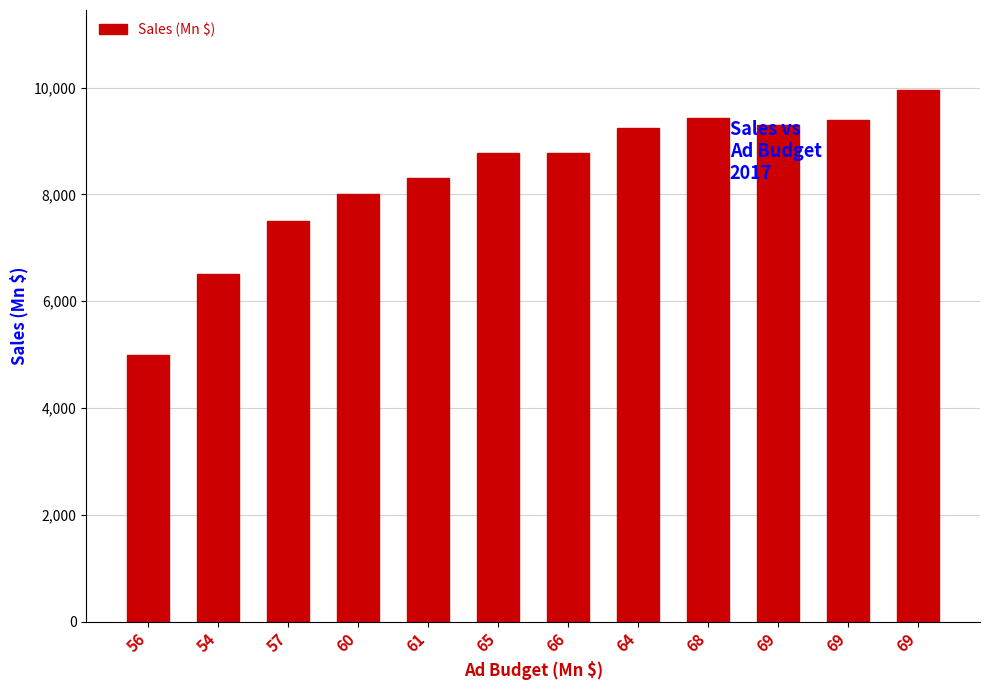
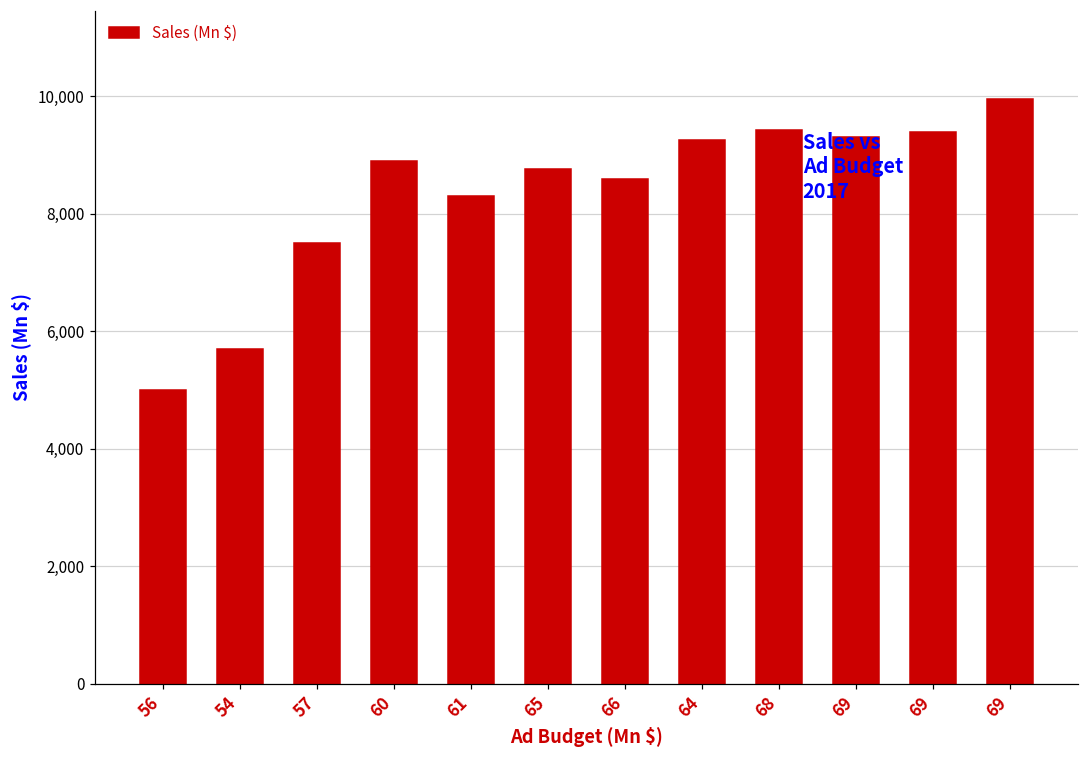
  {
    "56": "5,000",
-   "54": "6,500",
+   "54": "5,700",
    "57": "7,500",
-   "60": "8,000",
+   "60": "8,900",
    "61": "8,300",
    "65": "8,800",
-   "66": "8,800",
+   "66": "8,600",
    "64": "9,300",
    "68": "9,400"
  }
